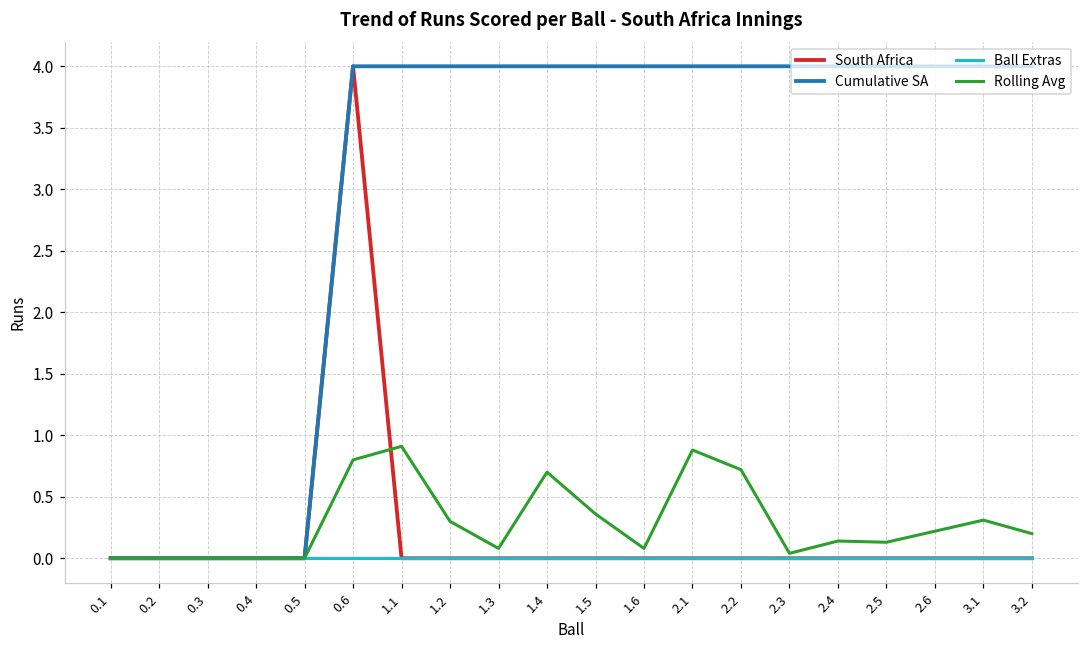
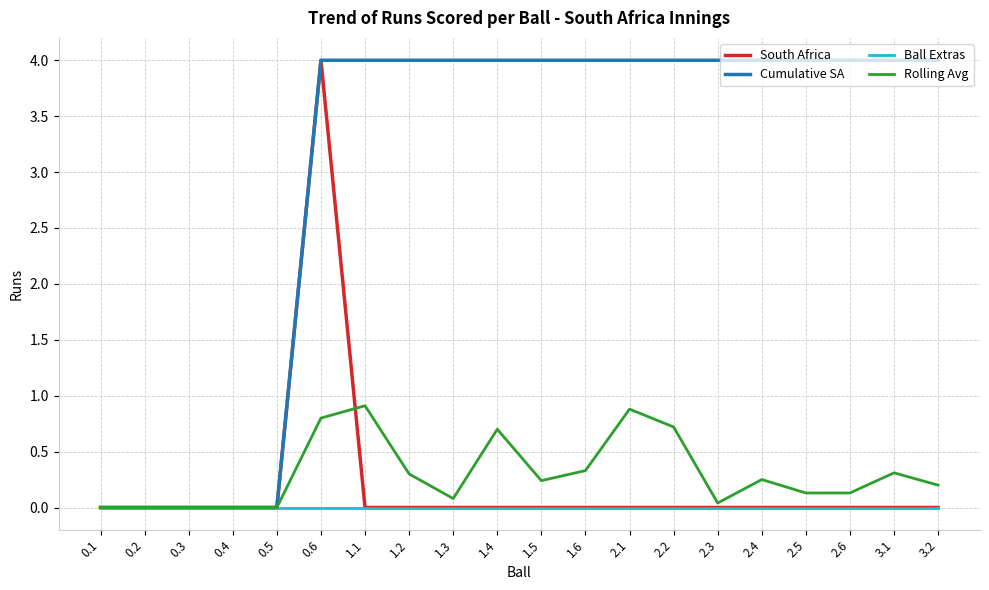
  {
    "Cumulative SA": {
      "1.1": 4.00,
      "1.2": 4.00,
      "1.3": 4.00,
      "1.4": 4.00,
      "1.5": 4.00,
      "1.6": 4.00,
      "2.1": 4.00,
      "2.2": 4.00,
      "2.3": 4.00
    },
    "Ball Extras": {
      "0.6": 0.00
    },
    "Rolling Avg": {
      "0.6": 0.80,
      "1.1": 0.91,
      "1.2": 0.30,
      "1.3": 0.08,
      "1.4": 0.70,
-     "1.5": 0.36,
-     "1.6": 0.08,
+     "1.5": 0.24,
+     "1.6": 0.33,
      "2.1": 0.88,
      "2.2": 0.72,
      "2.3": 0.04,
-     "2.4": 0.14,
+     "2.4": 0.25,
      "2.5": 0.13,
-     "2.6": 0.22,
+     "2.6": 0.13,
      "3.1": 0.31,
      "3.2": 0.20
    }
  }
